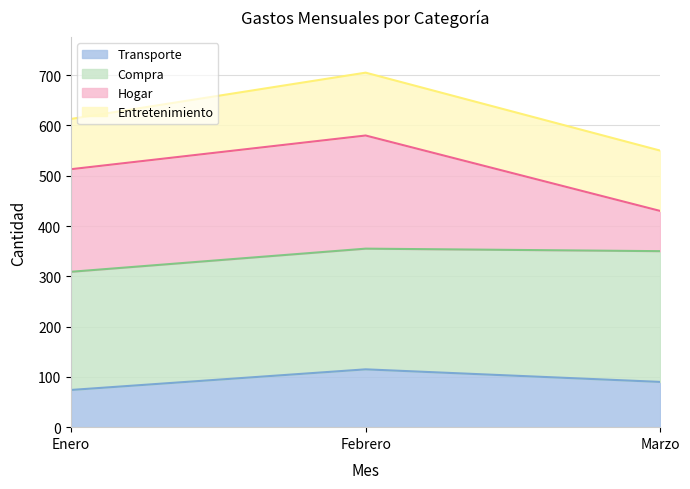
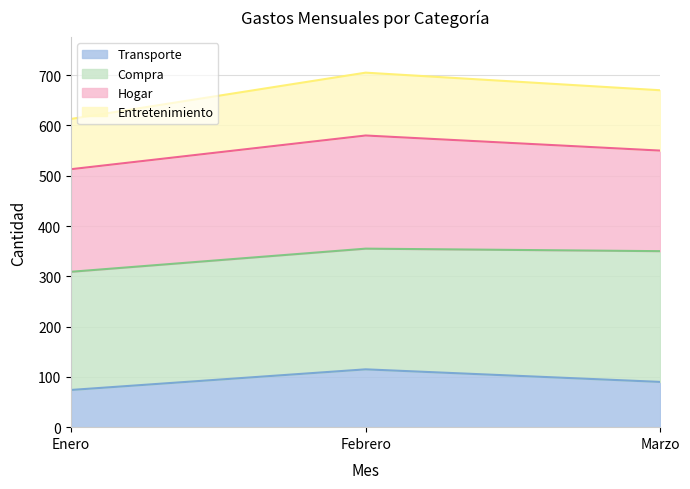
  {
    "Hogar": {
      "Enero": 200,
      "Febrero": 230,
-     "Marzo": 80
+     "Marzo": 200
    }
  }
